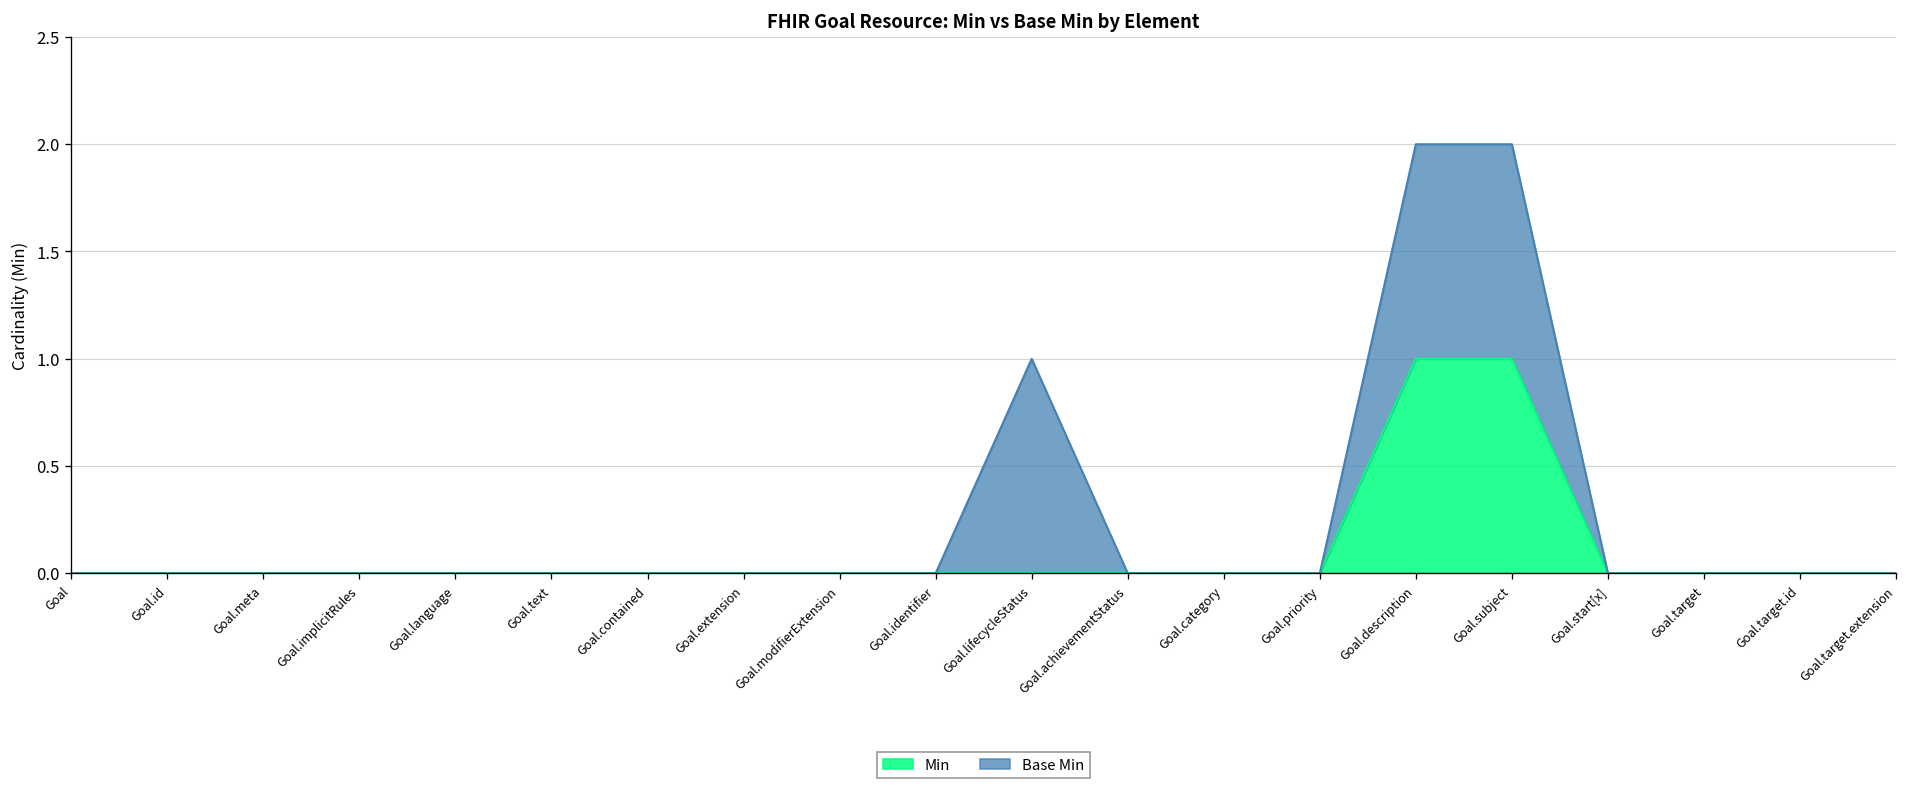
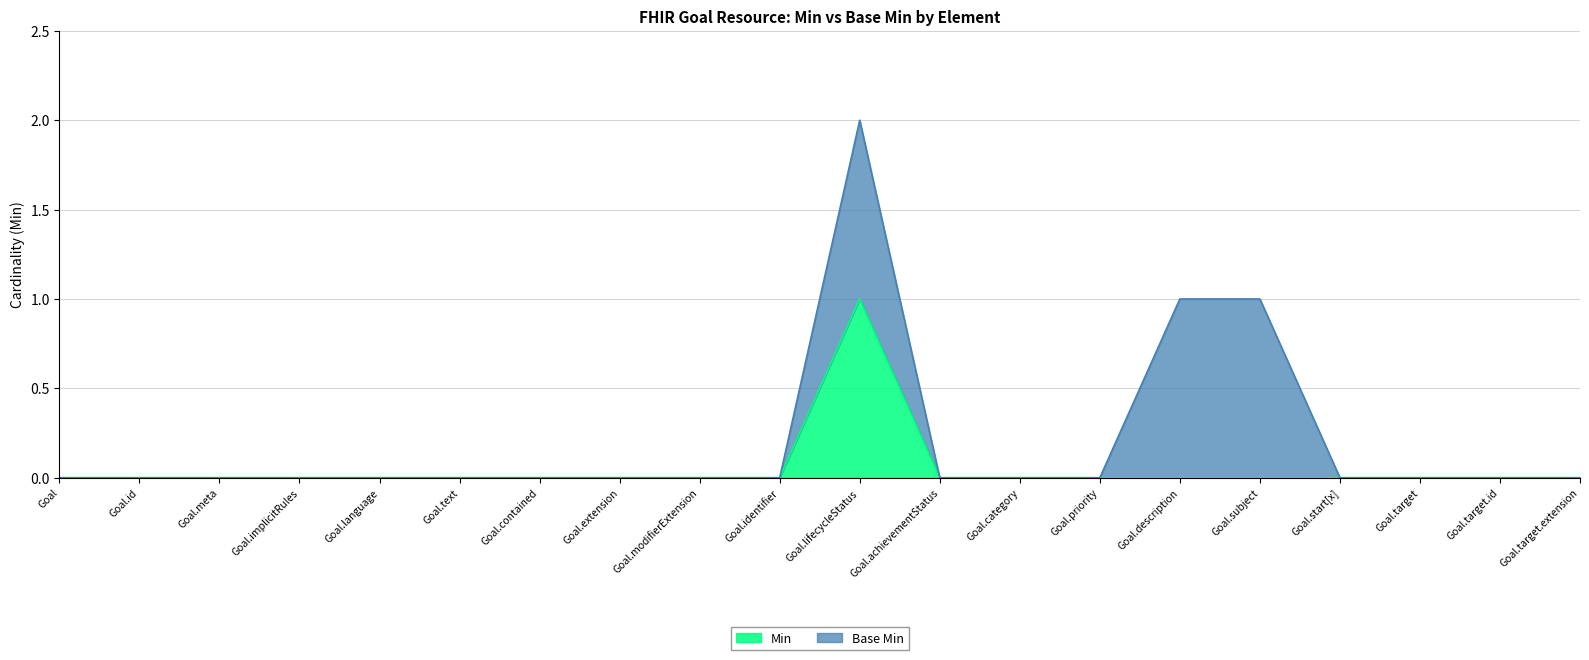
  {
    "Min": {
-     "Goal.lifecycleStatus": 0,
-     "Goal.description": 1,
-     "Goal.subject": 1
+     "Goal.lifecycleStatus": 1,
+     "Goal.description": 0,
+     "Goal.subject": 0
    },
    "Base Min": {
      "Goal.lifecycleStatus": 1,
      "Goal.description": 1,
      "Goal.subject": 1
    }
  }
